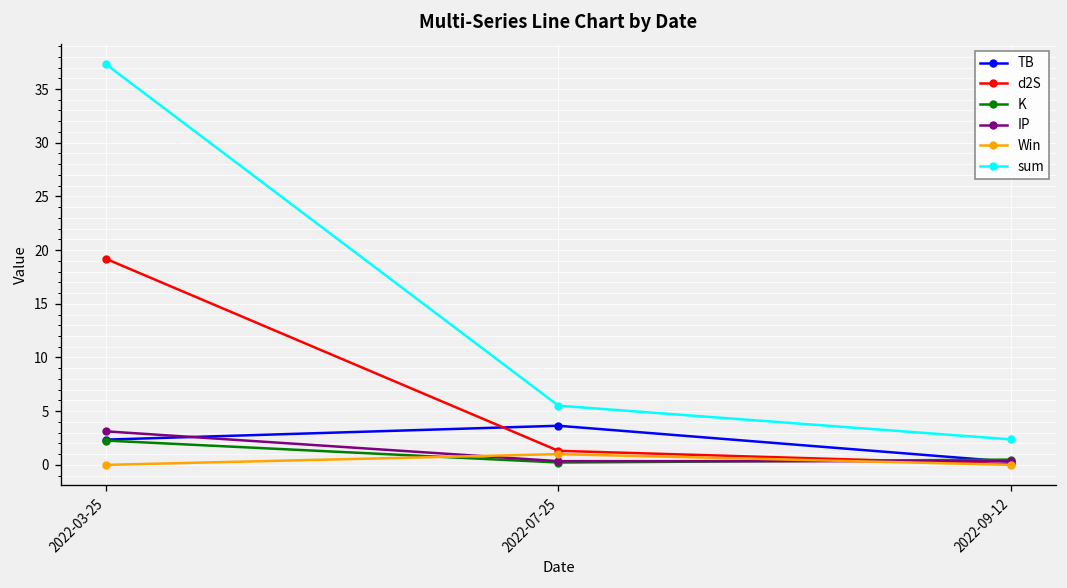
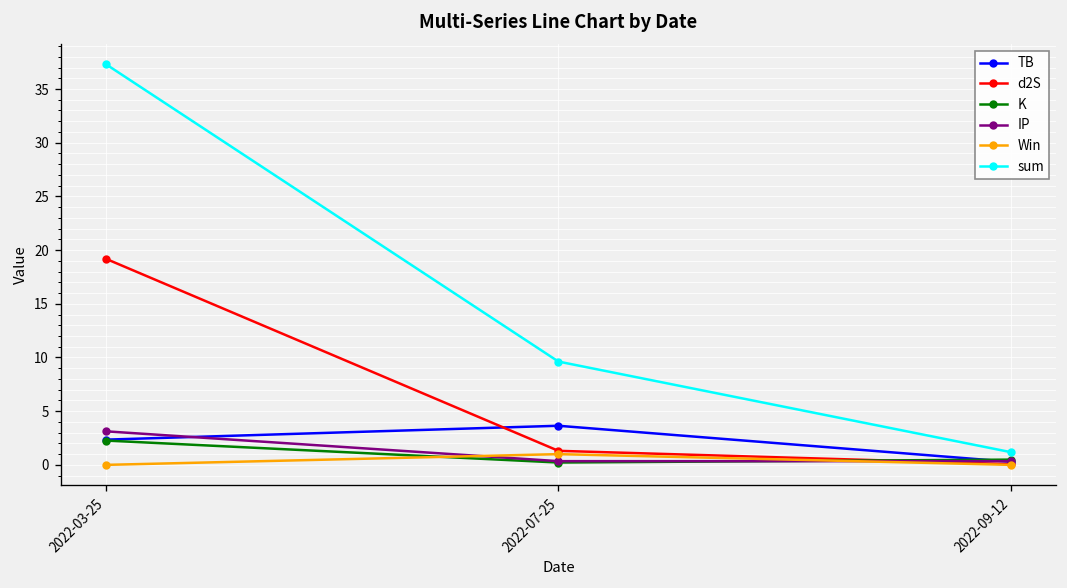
  {
    "TB": {
      "2022-07-25": 4
    },
    "d2S": {
      "2022-03-25": 19,
      "2022-07-25": 1
    },
    "IP": {
      "2022-03-25": 3
    },
    "Win": {
      "2022-03-25": 0,
      "2022-07-25": 1
    },
    "sum": {
      "2022-03-25": 37,
-     "2022-07-25": 6,
-     "2022-09-12": 2
+     "2022-07-25": 10,
+     "2022-09-12": 1
    }
  }
